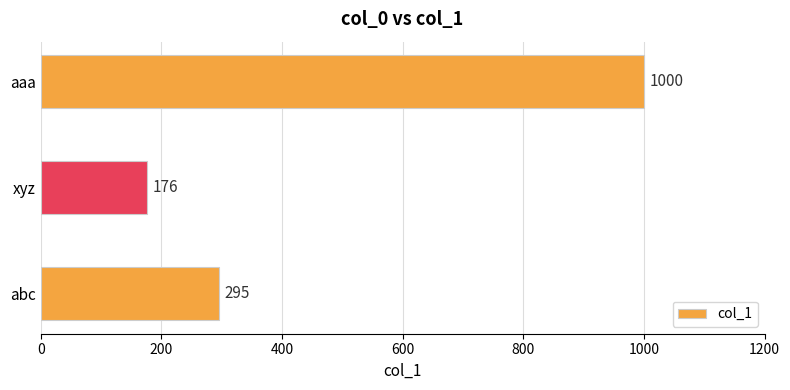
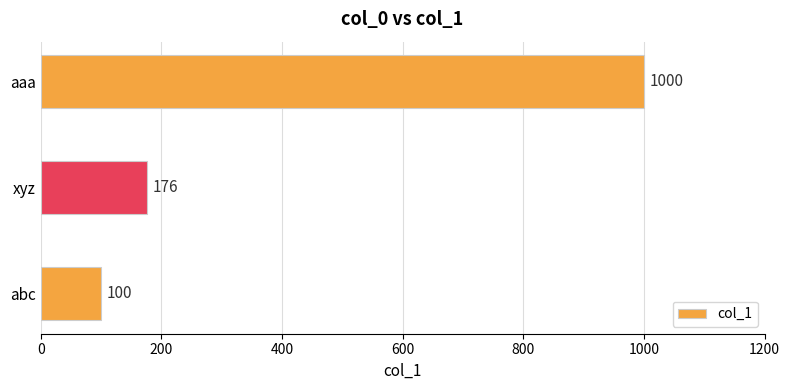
  {
    "aaa": 1000,
    "xyz": 176,
-   "abc": 295
+   "abc": 100
  }
